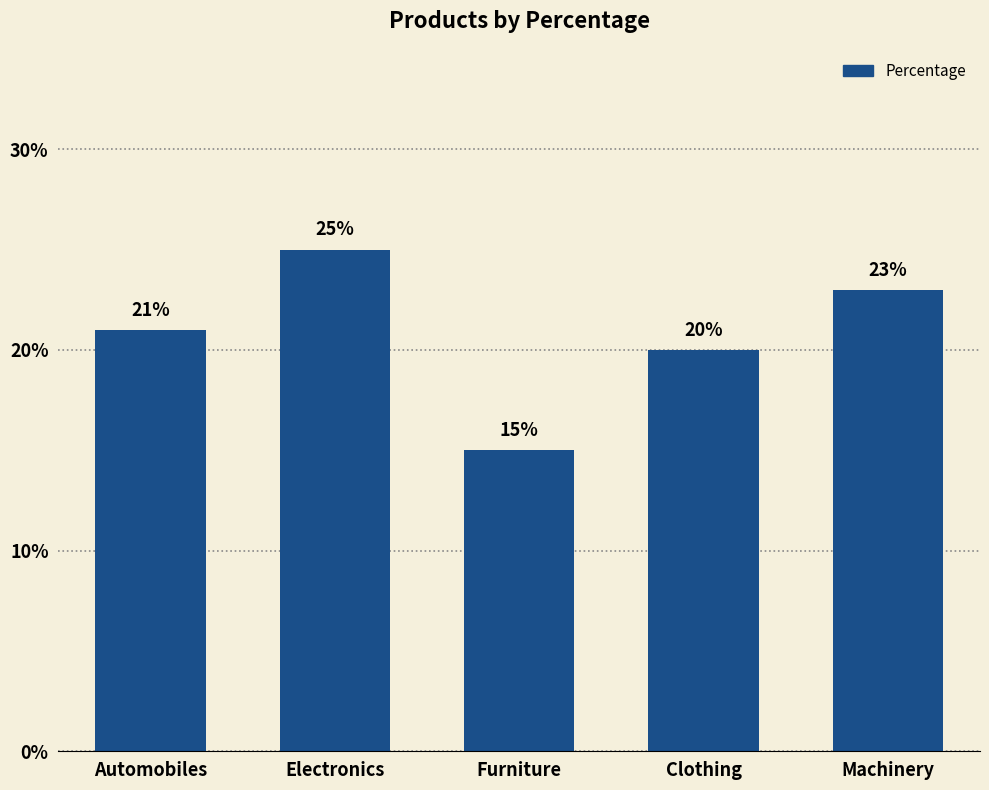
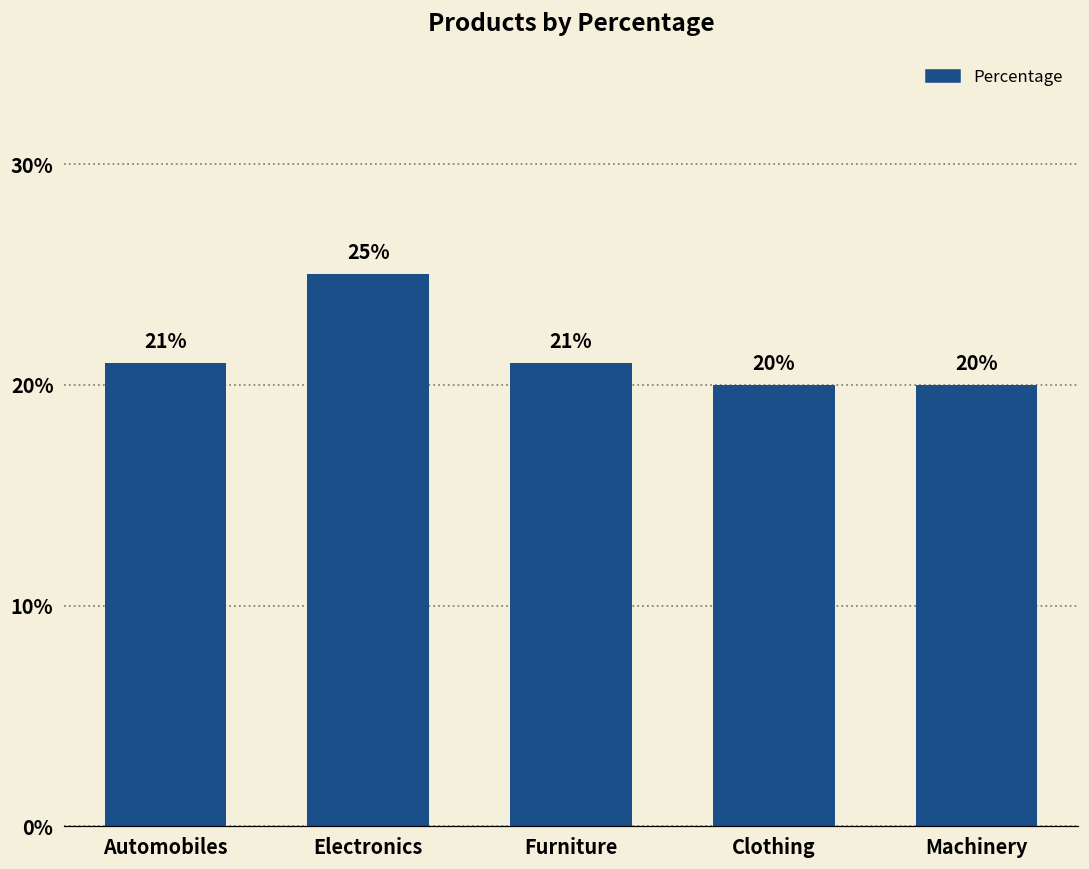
  {
    "Automobiles": "21%",
    "Electronics": "25%",
-   "Furniture": "15%",
+   "Furniture": "21%",
    "Clothing": "20%",
-   "Machinery": "23%"
+   "Machinery": "20%"
  }
